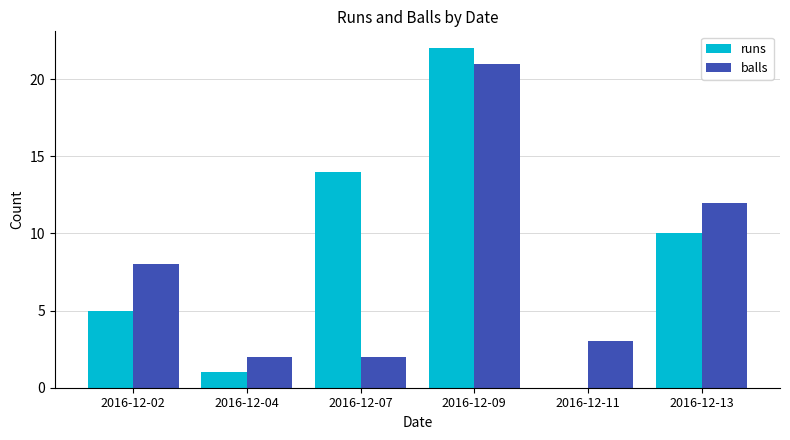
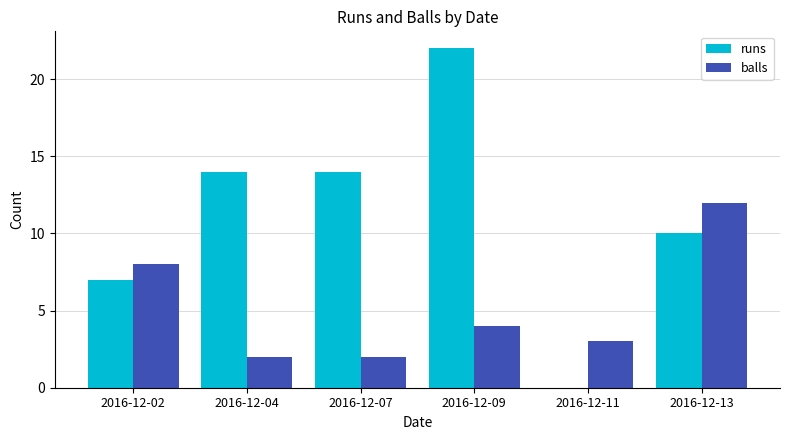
  {
    "runs": {
-     "2016-12-02": 5,
-     "2016-12-04": 1,
+     "2016-12-02": 7,
+     "2016-12-04": 14,
      "2016-12-07": 14,
      "2016-12-09": 22,
      "2016-12-11": 0,
      "2016-12-13": 10
    },
    "balls": {
      "2016-12-02": 8,
      "2016-12-04": 2,
      "2016-12-07": 2,
-     "2016-12-09": 21,
+     "2016-12-09": 4,
      "2016-12-11": 3,
      "2016-12-13": 12
    }
  }
